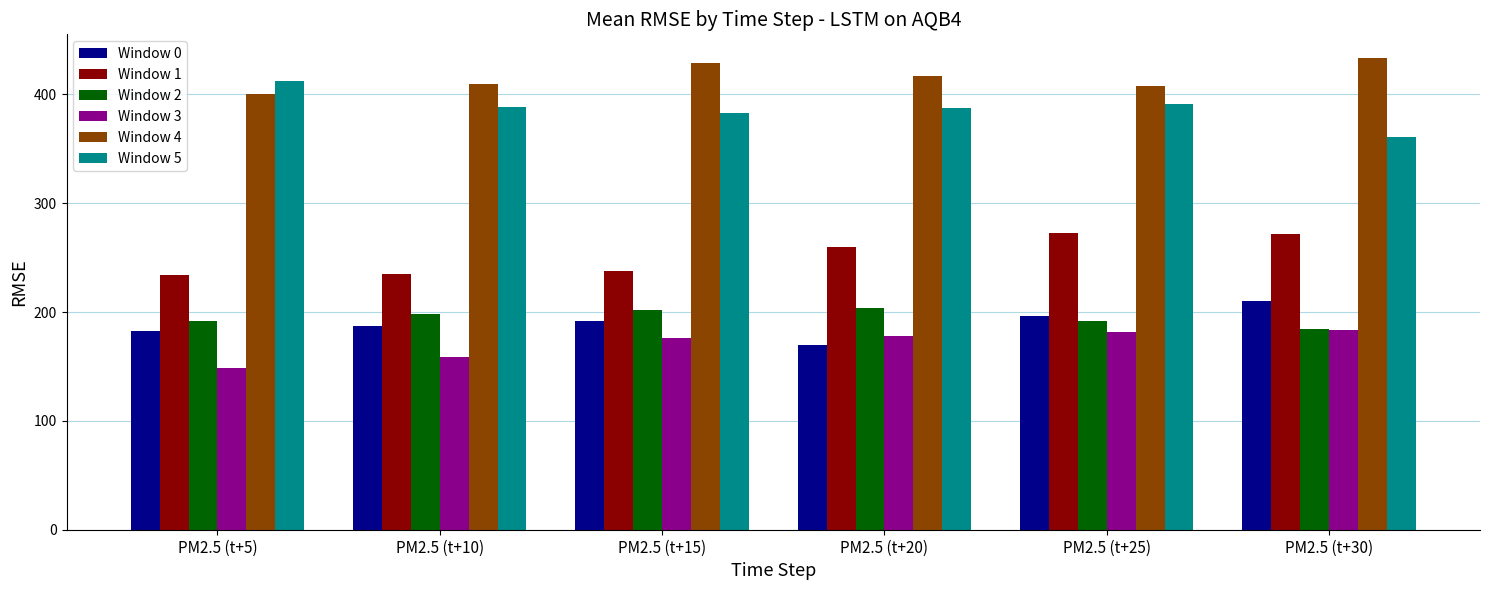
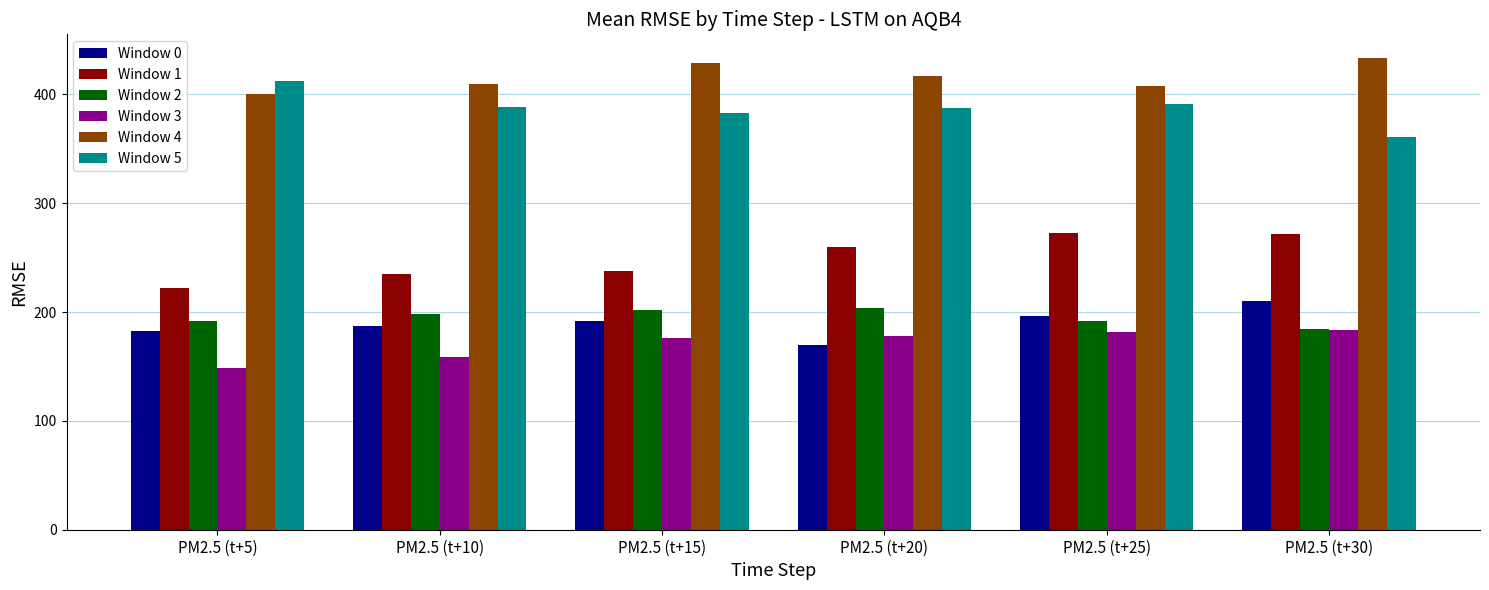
  {
    "Window 0": {
      "PM2.5 (t+5)": 183,
      "PM2.5 (t+10)": 188,
      "PM2.5 (t+15)": 192,
      "PM2.5 (t+20)": 169,
      "PM2.5 (t+25)": 196,
      "PM2.5 (t+30)": 210
    },
    "Window 1": {
-     "PM2.5 (t+5)": 234,
+     "PM2.5 (t+5)": 222,
      "PM2.5 (t+10)": 235,
      "PM2.5 (t+15)": 238,
      "PM2.5 (t+20)": 260,
      "PM2.5 (t+25)": 273,
      "PM2.5 (t+30)": 272
    },
    "Window 2": {
      "PM2.5 (t+5)": 192,
      "PM2.5 (t+10)": 199,
      "PM2.5 (t+15)": 201,
      "PM2.5 (t+20)": 204,
      "PM2.5 (t+25)": 192,
      "PM2.5 (t+30)": 184
    },
    "Window 3": {
      "PM2.5 (t+5)": 149,
      "PM2.5 (t+10)": 159,
      "PM2.5 (t+15)": 176,
      "PM2.5 (t+20)": 178,
      "PM2.5 (t+25)": 181,
      "PM2.5 (t+30)": 183
    },
    "Window 4": {
      "PM2.5 (t+5)": 400,
      "PM2.5 (t+10)": 409,
      "PM2.5 (t+15)": 429,
      "PM2.5 (t+20)": 417,
      "PM2.5 (t+25)": 407,
      "PM2.5 (t+30)": 433
    },
    "Window 5": {
      "PM2.5 (t+5)": 412,
      "PM2.5 (t+10)": 388,
      "PM2.5 (t+15)": 383,
      "PM2.5 (t+20)": 387,
      "PM2.5 (t+25)": 391,
      "PM2.5 (t+30)": 361
    }
  }
